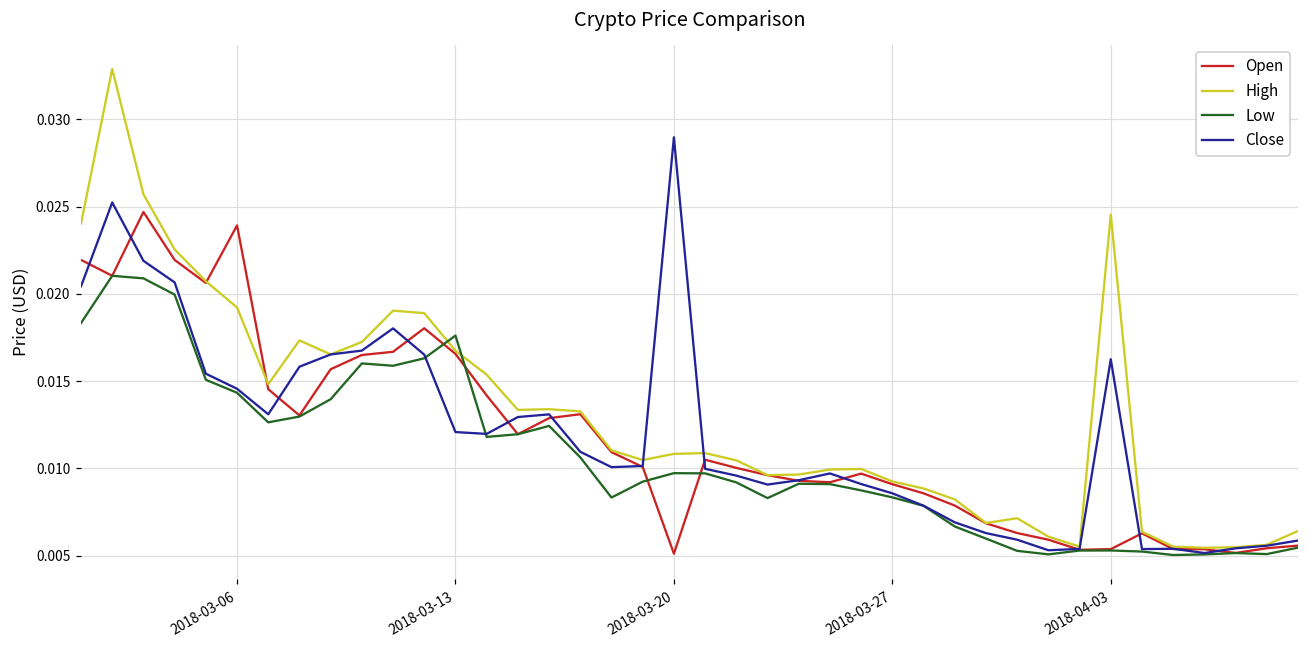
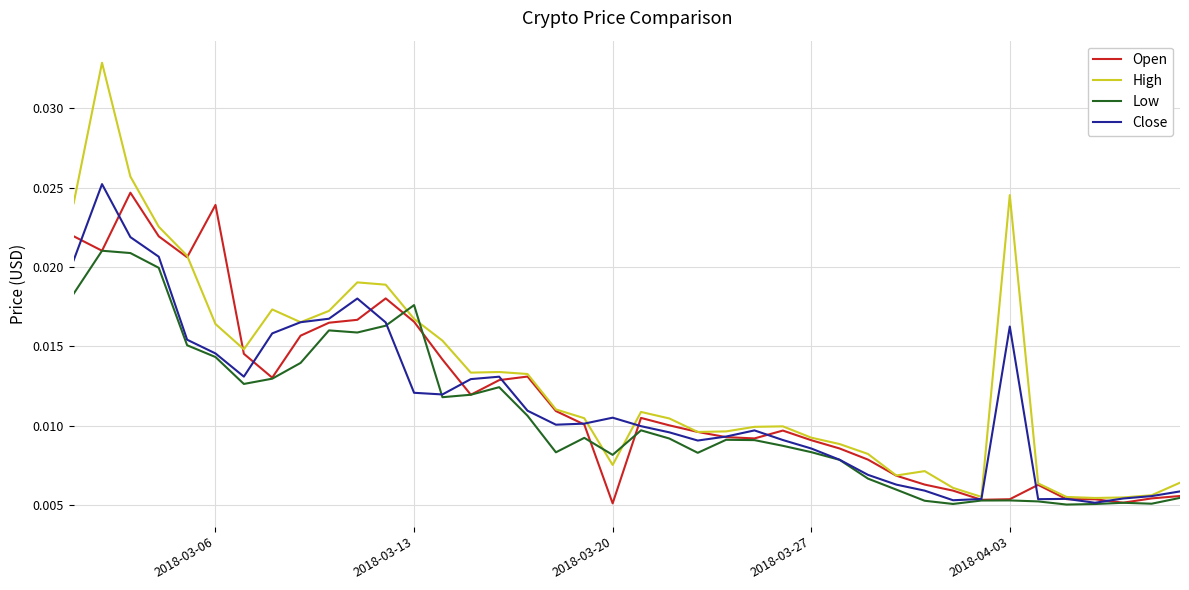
  {
    "Open": {
      "2018-03-06": 0.0239,
      "2018-03-13": 0.0166,
      "2018-03-20": 0.0051,
      "2018-03-27": 0.0091
    },
    "High": {
-     "2018-03-06": 0.0192,
+     "2018-03-06": 0.0164,
      "2018-03-13": 0.0167,
-     "2018-03-20": 0.0108,
+     "2018-03-20": 0.0075,
      "2018-03-27": 0.0093,
      "2018-04-03": 0.0245
    },
    "Low": {
      "2018-03-06": 0.0143,
      "2018-03-13": 0.0176,
-     "2018-03-20": 0.0097,
+     "2018-03-20": 0.0082,
      "2018-03-27": 0.0083
    },
    "Close": {
      "2018-03-06": 0.0146,
      "2018-03-13": 0.0121,
-     "2018-03-20": 0.0290,
+     "2018-03-20": 0.0105,
      "2018-03-27": 0.0086,
      "2018-04-03": 0.0163
    }
  }
